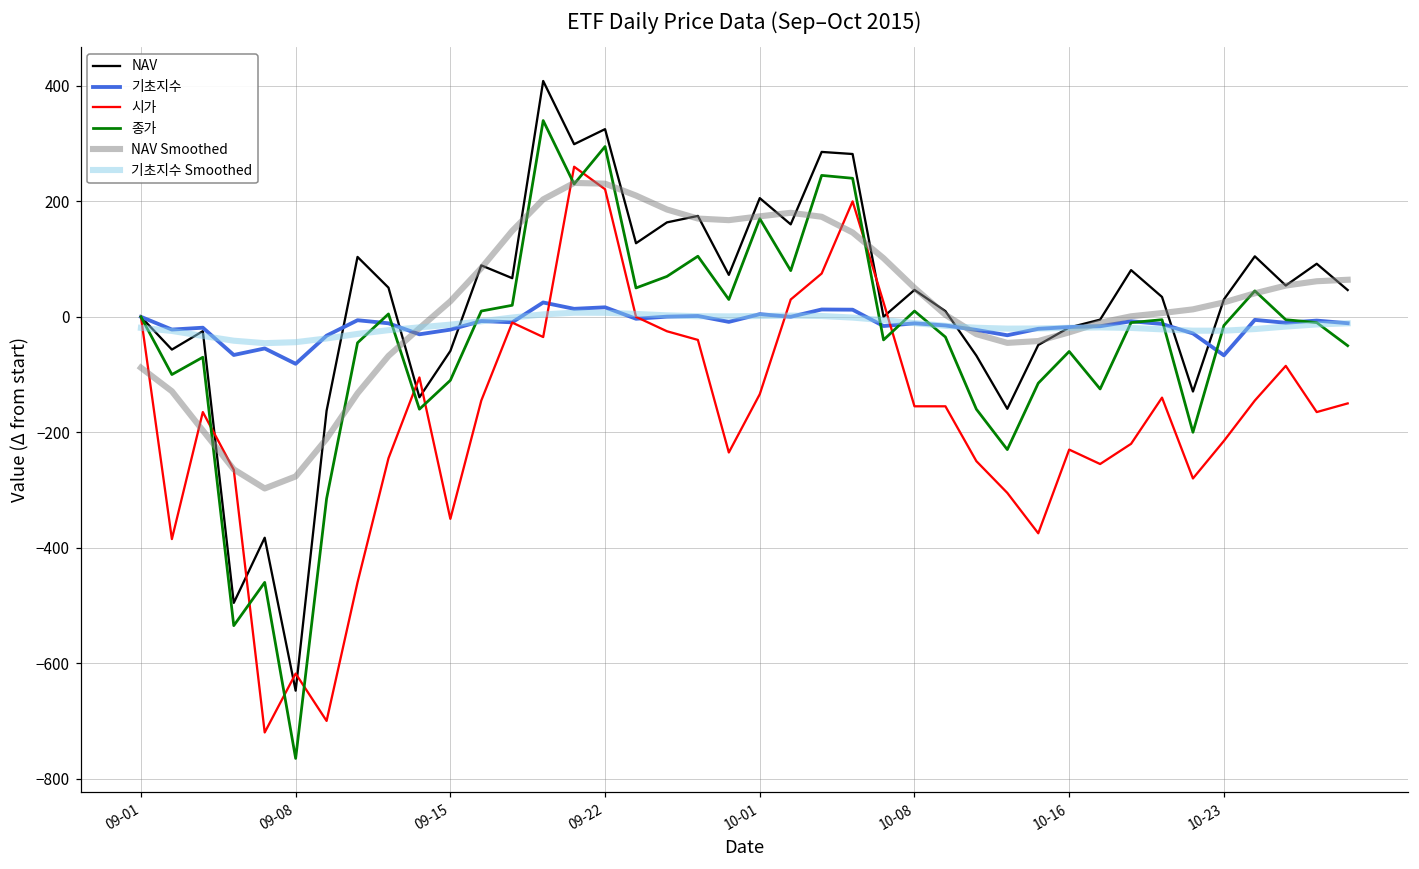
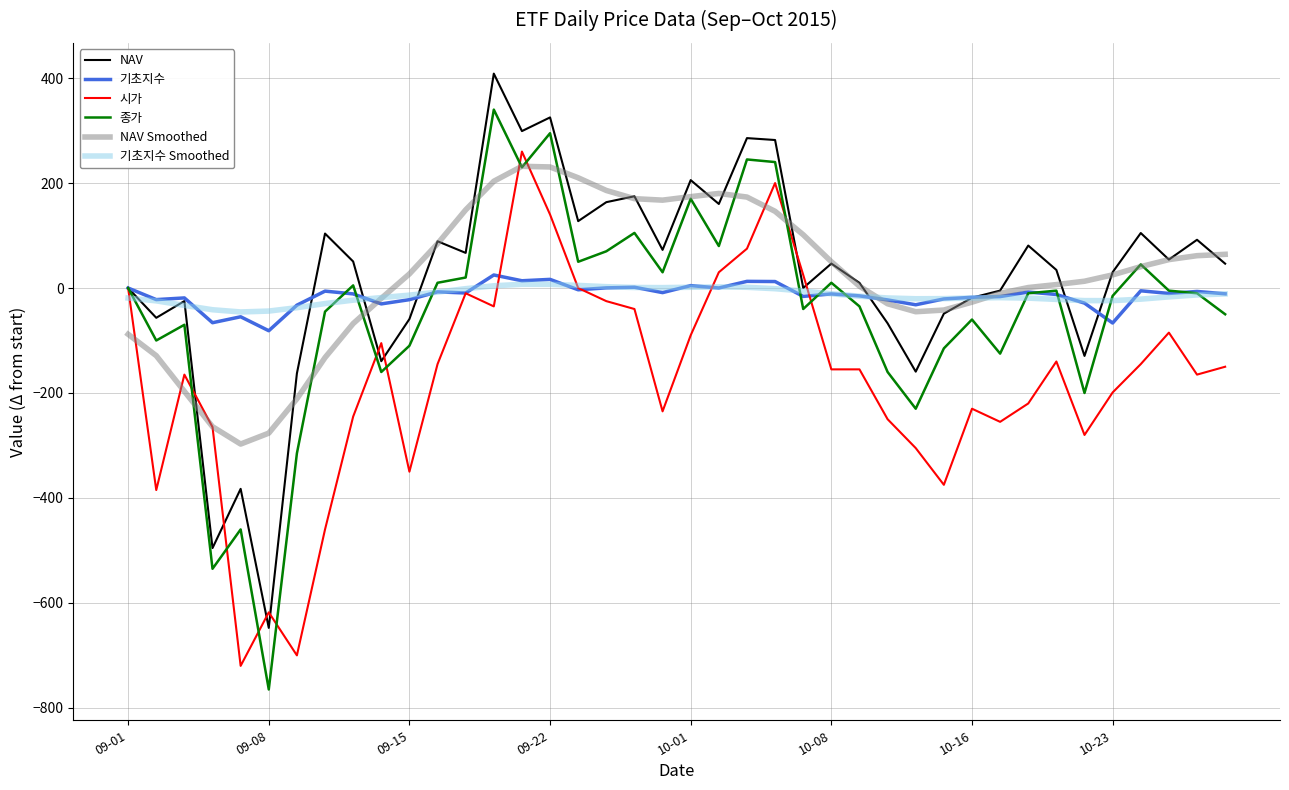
  {
    "NAV": {
      "09-08": -650,
      "09-15": -60,
      "09-22": 330,
      "10-01": 210,
      "10-23": 30
    },
    "기초지수": {
      "09-08": -80,
      "09-15": -20,
      "09-22": 20,
      "10-23": -70
    },
    "시가": {
      "09-08": -620,
      "09-15": -350,
-     "09-22": 220,
-     "10-01": -130,
+     "09-22": 140,
+     "10-01": -90,
      "10-08": -160,
      "10-16": -230,
-     "10-23": -220
+     "10-23": -200
    },
    "종가": {
      "09-08": -770,
      "09-15": -110,
      "09-22": 300,
      "10-08": 10,
      "10-16": -60,
      "10-23": -20
    },
    "NAV Smoothed": {
      "09-01": -90,
      "09-08": -280,
      "09-15": 30,
      "09-22": 230,
      "10-16": -30,
      "10-23": 30
    },
    "기초지수 Smoothed": {
      "09-01": -20,
      "09-08": -40,
      "09-15": -10,
      "09-22": 10,
      "10-23": -20
    }
  }
